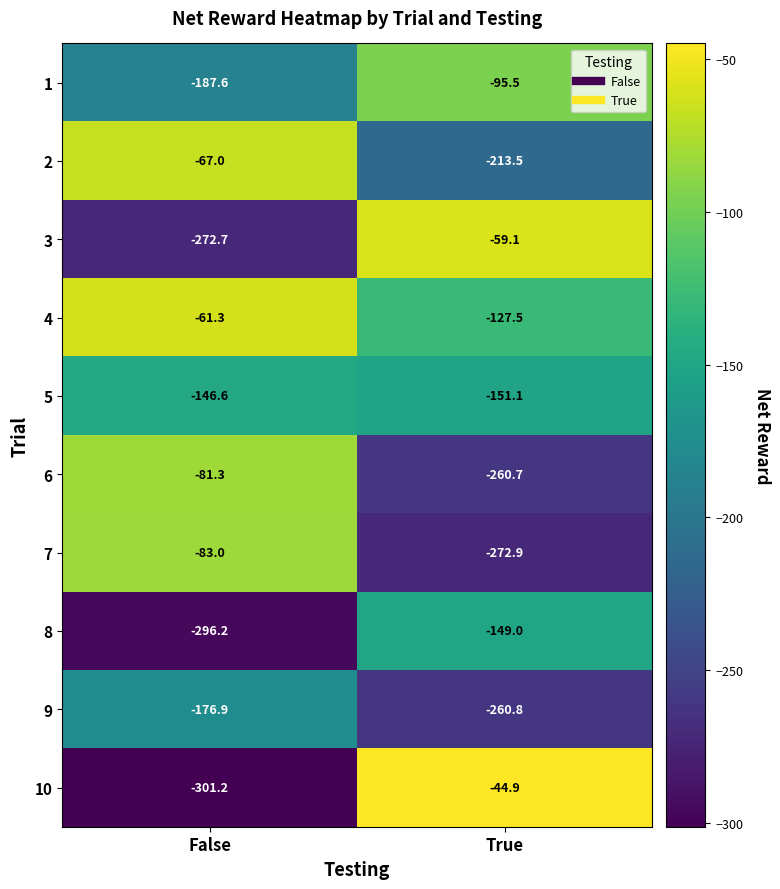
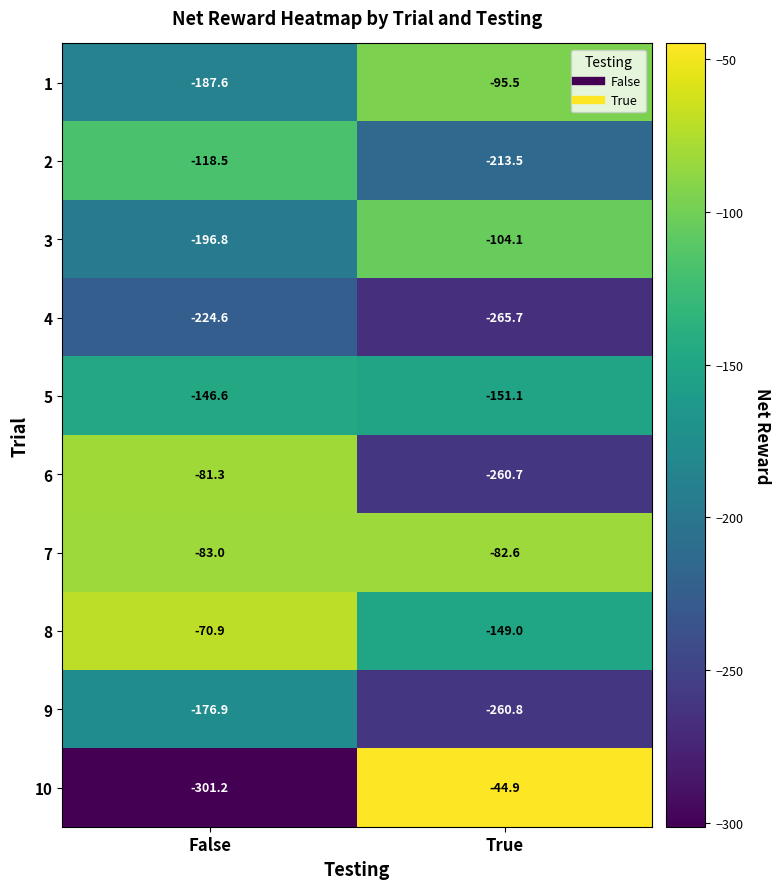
  {
    "1": {
      "False": -187.6,
      "True": -95.5
    },
    "2": {
-     "False": -67.0,
+     "False": -118.5,
      "True": -213.5
    },
    "3": {
-     "False": -272.7,
-     "True": -59.1
+     "False": -196.8,
+     "True": -104.1
    },
    "4": {
-     "False": -61.3,
-     "True": -127.5
+     "False": -224.6,
+     "True": -265.7
    },
    "5": {
      "False": -146.6,
      "True": -151.1
    },
    "6": {
      "False": -81.3,
      "True": -260.7
    },
    "7": {
      "False": -83.0,
-     "True": -272.9
+     "True": -82.6
    },
    "8": {
-     "False": -296.2,
+     "False": -70.9,
      "True": -149.0
    },
    "9": {
      "False": -176.9,
      "True": -260.8
    },
    "10": {
      "False": -301.2,
      "True": -44.9
    }
  }
